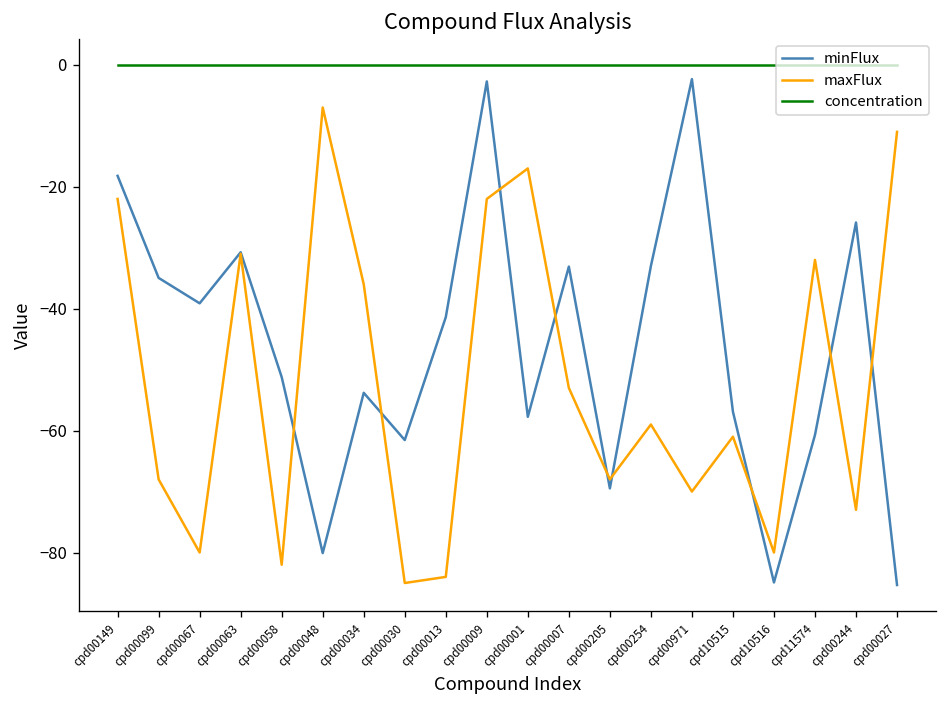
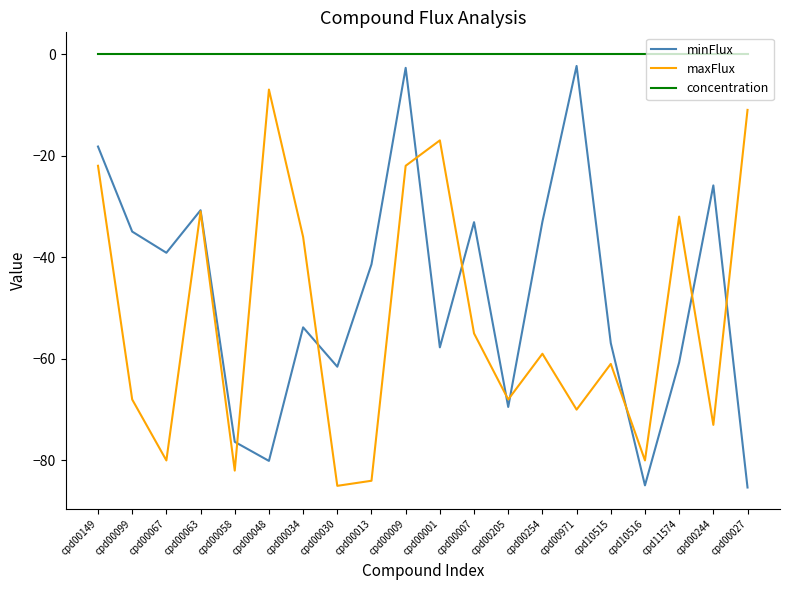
  {
    "minFlux": {
      "cpd00149": -18,
      "cpd00099": -35,
      "cpd00067": -39,
-     "cpd00058": -51,
+     "cpd00058": -76,
      "cpd00048": -80,
      "cpd00034": -54,
      "cpd00030": -62,
      "cpd00013": -41,
      "cpd00009": -3,
      "cpd00001": -58,
      "cpd00007": -33,
      "cpd00205": -69,
      "cpd00254": -33,
      "cpd00971": -2,
      "cpd10515": -57,
      "cpd10516": -85,
      "cpd11574": -61,
      "cpd00244": -26,
      "cpd00027": -85
    },
    "maxFlux": {
      "cpd00149": -22,
      "cpd00099": -68,
      "cpd00067": -80,
      "cpd00058": -82,
      "cpd00048": -7,
      "cpd00034": -36,
      "cpd00030": -85,
      "cpd00013": -84,
      "cpd00009": -22,
      "cpd00001": -17,
-     "cpd00007": -53,
+     "cpd00007": -55,
      "cpd00205": -68,
      "cpd00254": -59,
      "cpd00971": -70,
      "cpd10515": -61,
      "cpd10516": -80,
      "cpd11574": -32,
      "cpd00244": -73,
      "cpd00027": -11
    },
    "concentration": {
      "cpd00149": 0,
      "cpd00099": 0,
      "cpd00067": 0,
      "cpd00063": 0,
      "cpd00058": 0,
      "cpd00048": 0,
      "cpd00034": 0,
      "cpd00030": 0,
      "cpd00013": 0,
      "cpd00009": 0,
      "cpd00001": 0,
      "cpd00007": 0,
      "cpd00205": 0,
      "cpd00254": 0,
      "cpd00971": 0,
      "cpd10515": 0,
      "cpd10516": 0
    }
  }
